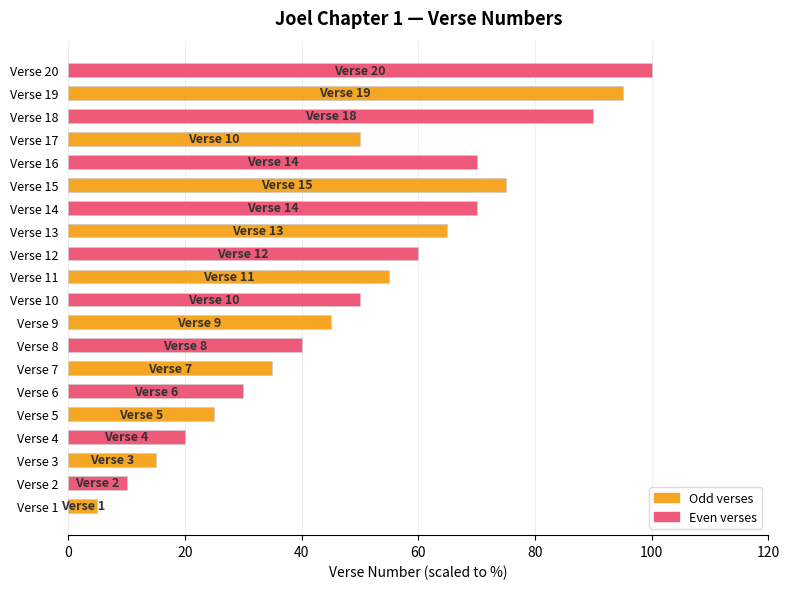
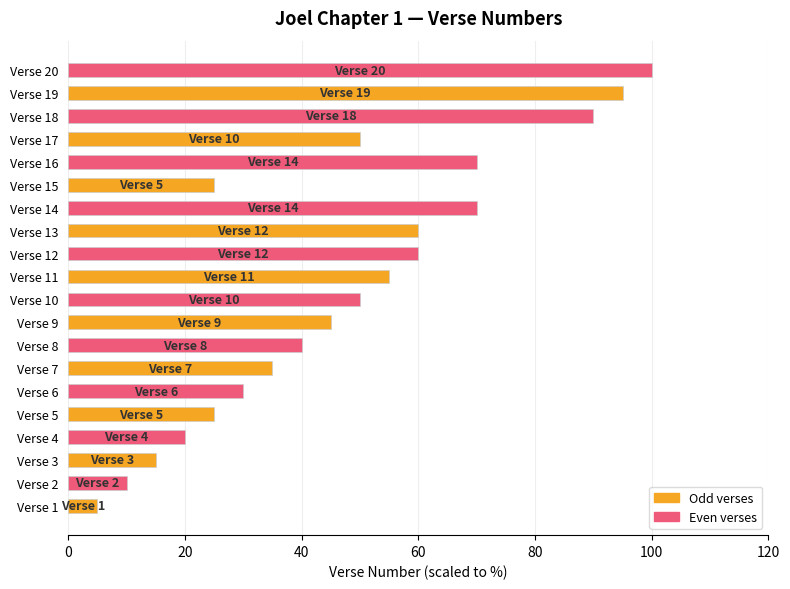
  {
-   "Verse 15": 15,
-   "Verse 13": 13
+   "Verse 15": 5,
+   "Verse 13": 12
  }
